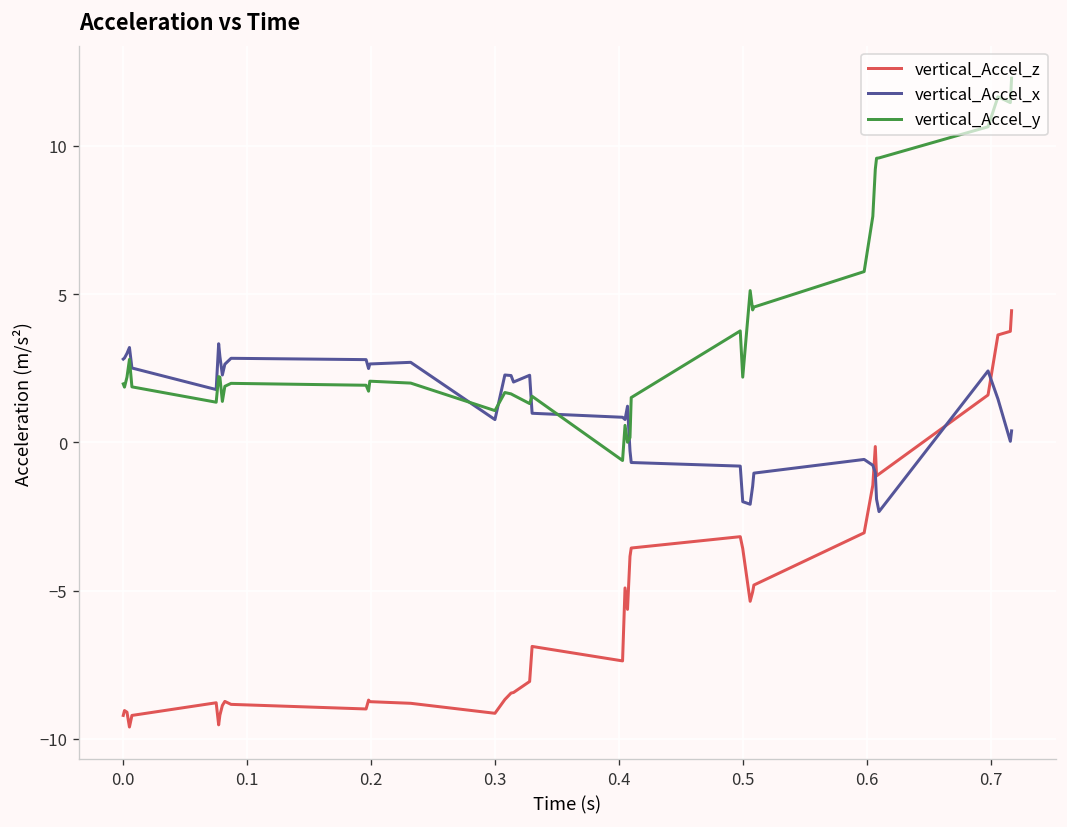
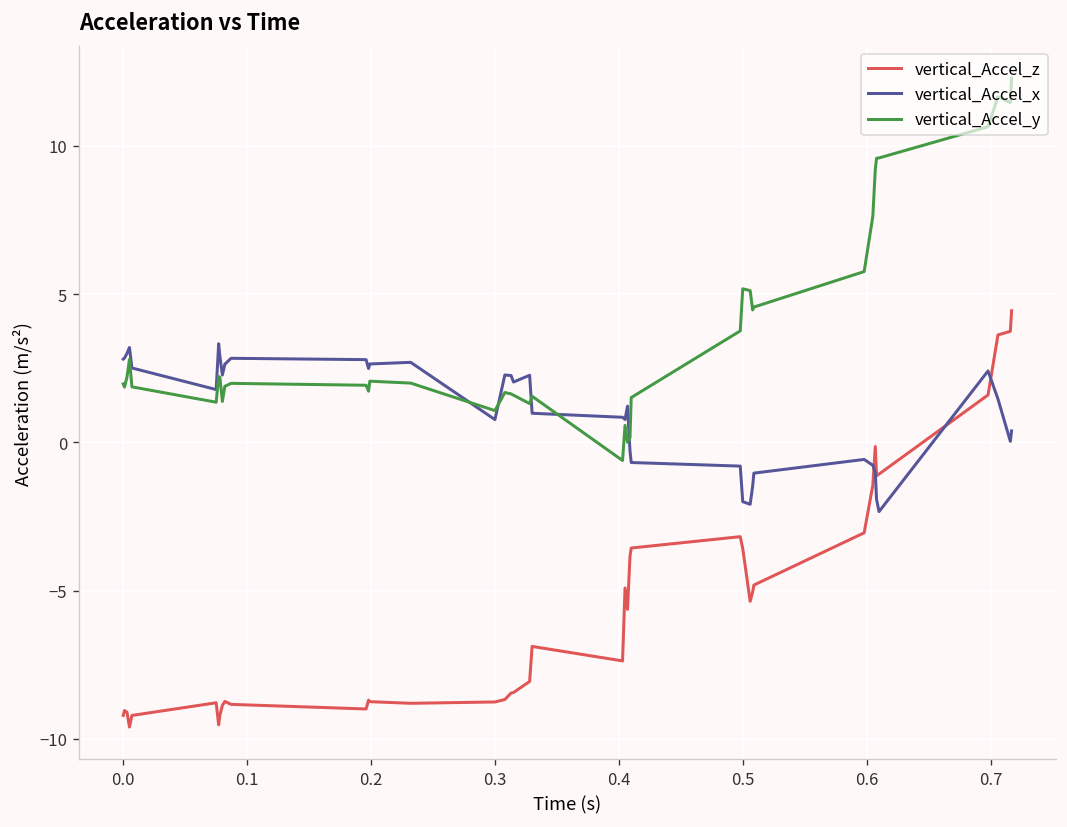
  {
    "vertical_Accel_z": {
      "0.0": -9.2,
-     "0.3": -9.1,
+     "0.3": -8.8,
      "0.5": -3.6
    },
    "vertical_Accel_x": {
      "0.0": 2.8,
      "0.3": 0.8,
      "0.5": -2.0
    },
    "vertical_Accel_y": {
      "0.0": 2.0,
      "0.3": 1.1,
-     "0.5": 2.2
+     "0.5": 5.2
    }
  }
